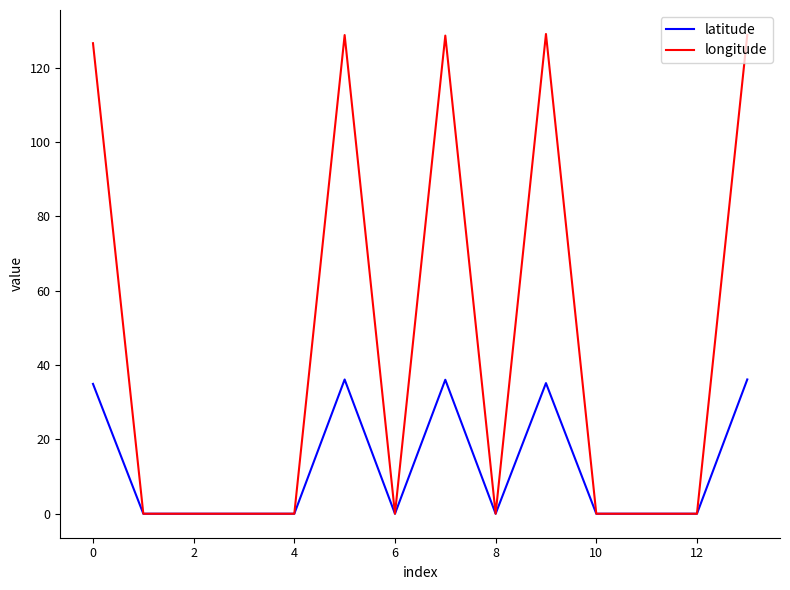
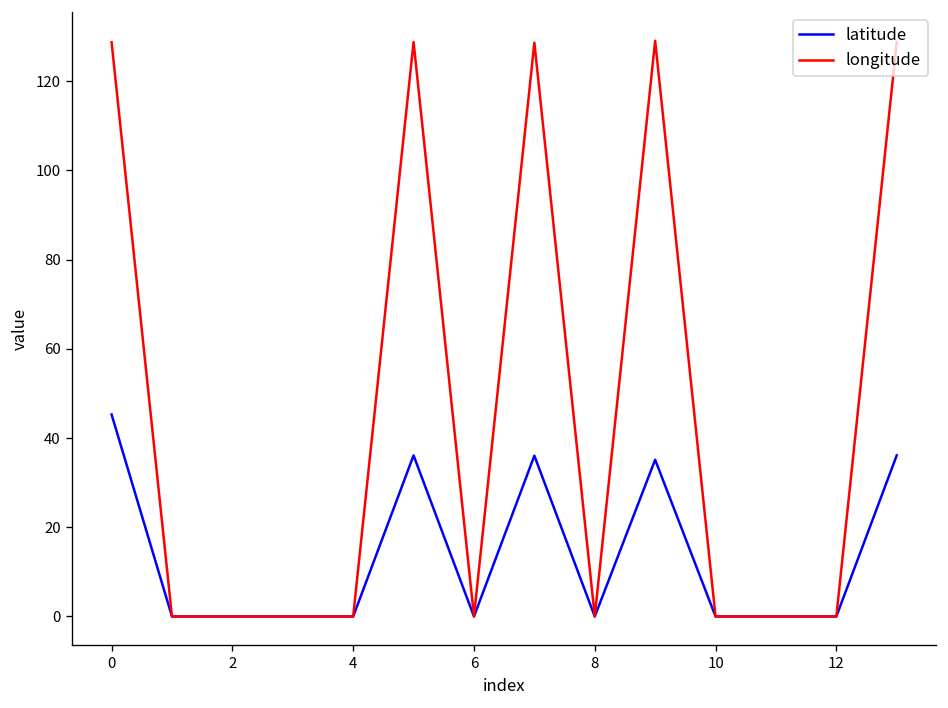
  {
    "latitude": {
-     "0": 35
+     "0": 45
    },
    "longitude": {
-     "0": 127
+     "0": 129
    }
  }
